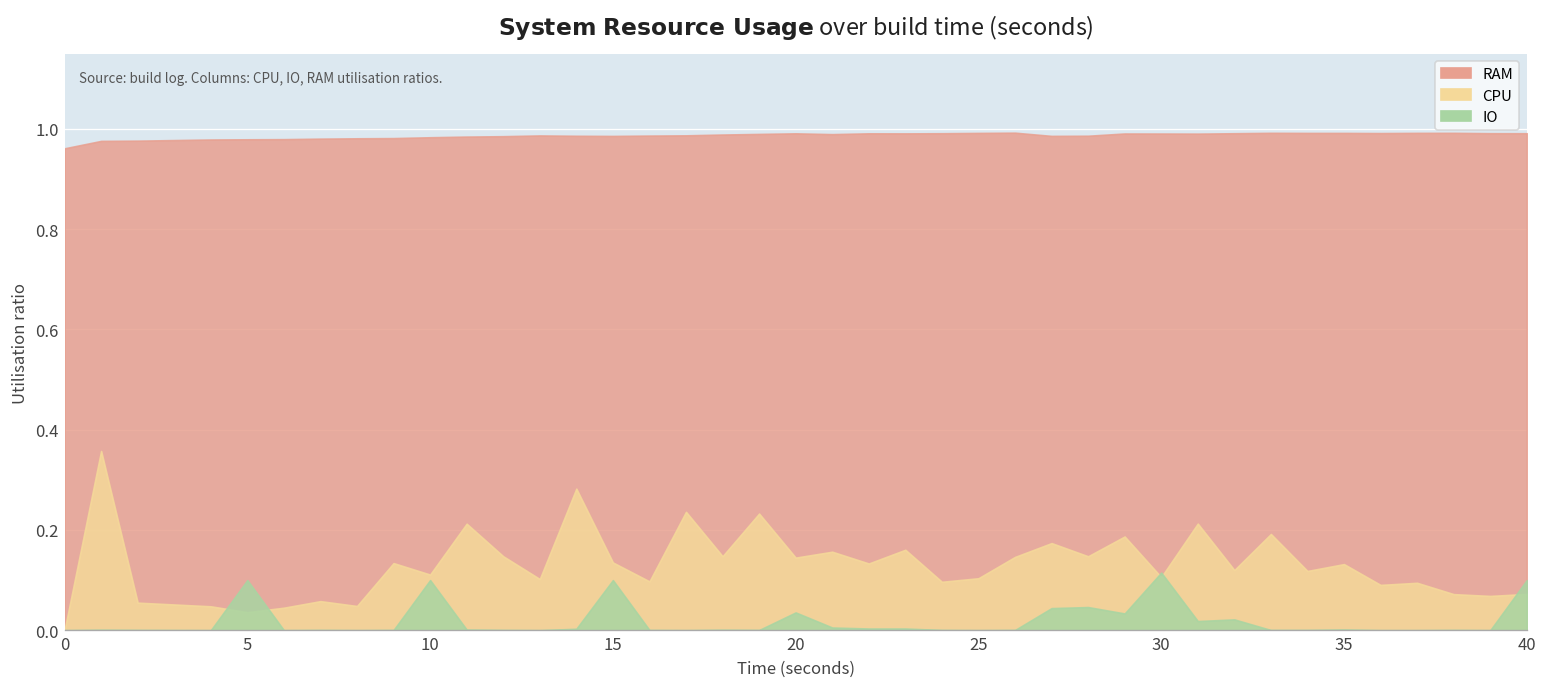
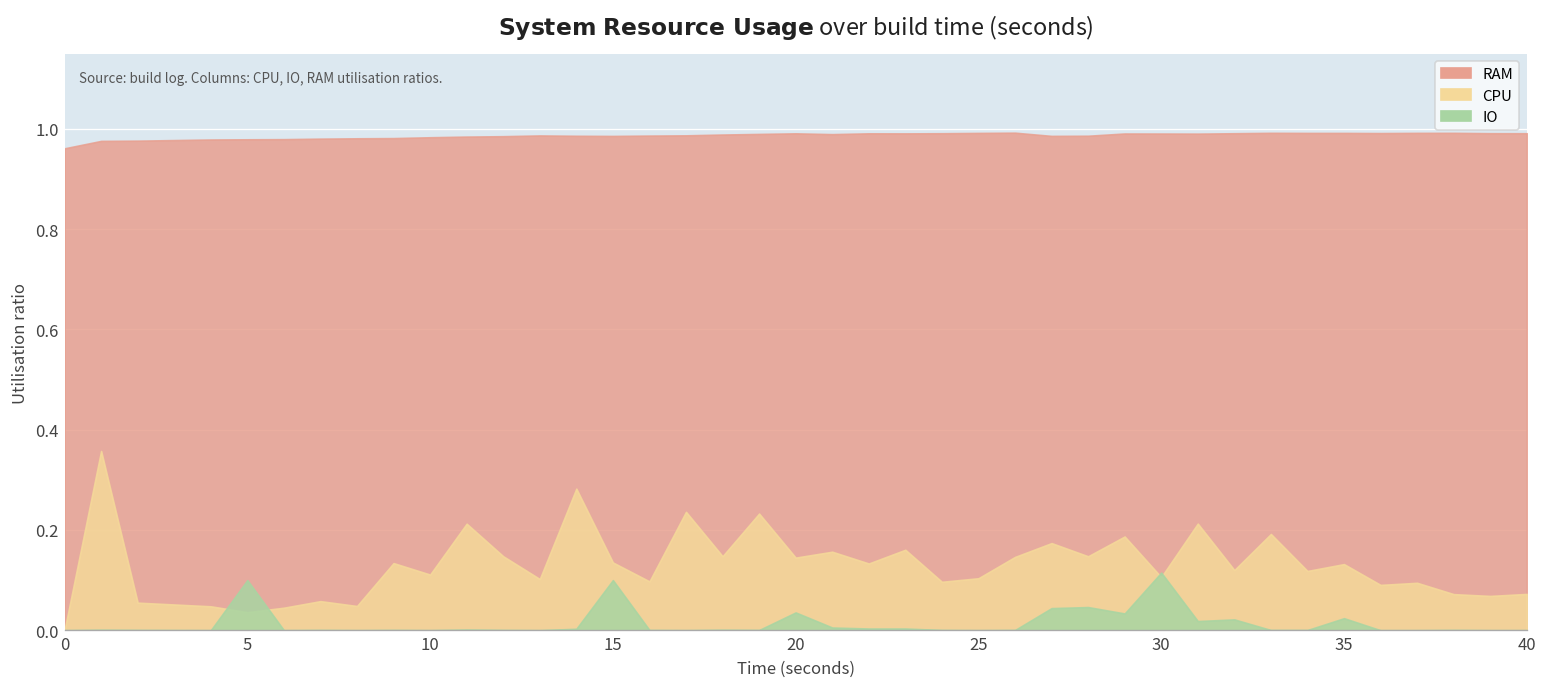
  {
    "IO": {
      "5": 0.10,
-     "10": 0.1,
+     "10": 0.0,
      "15": 0.10,
      "20": 0.04,
      "25": 0.00,
      "30": 0.12,
-     "35": 0.00,
-     "40": 0.1
+     "35": 0.02,
+     "40": 0.0
    }
  }
